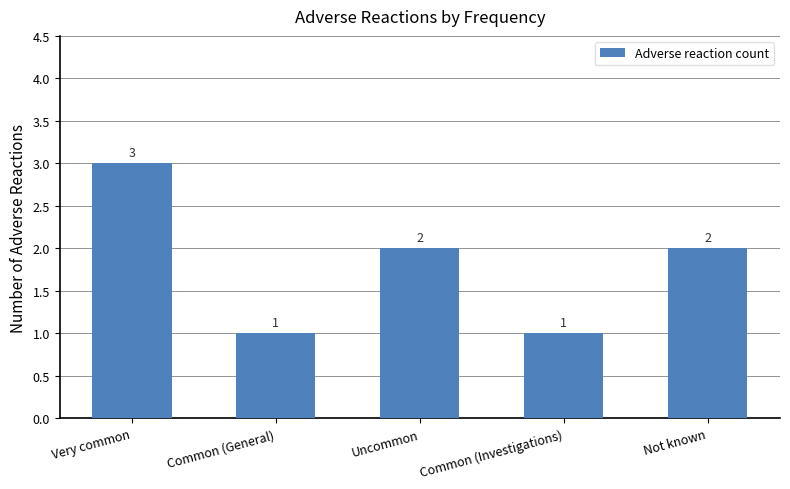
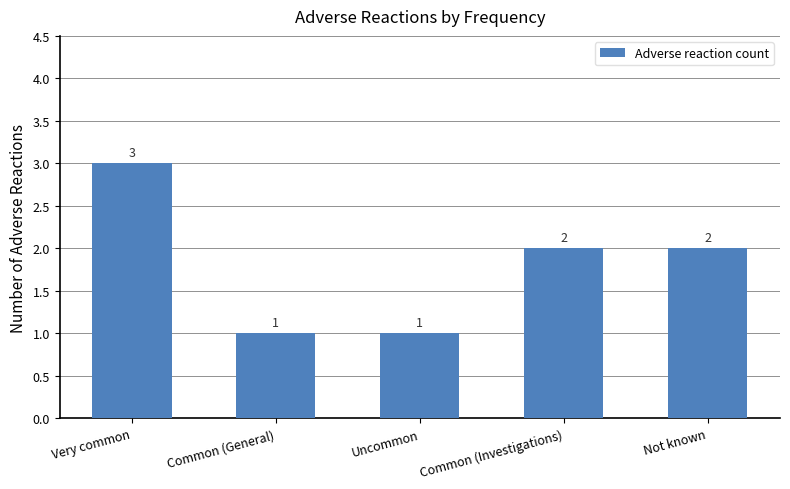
  {
    "Very common": 3,
    "Common (General)": 1,
-   "Uncommon": 2,
-   "Common (Investigations)": 1,
+   "Uncommon": 1,
+   "Common (Investigations)": 2,
    "Not known": 2
  }
